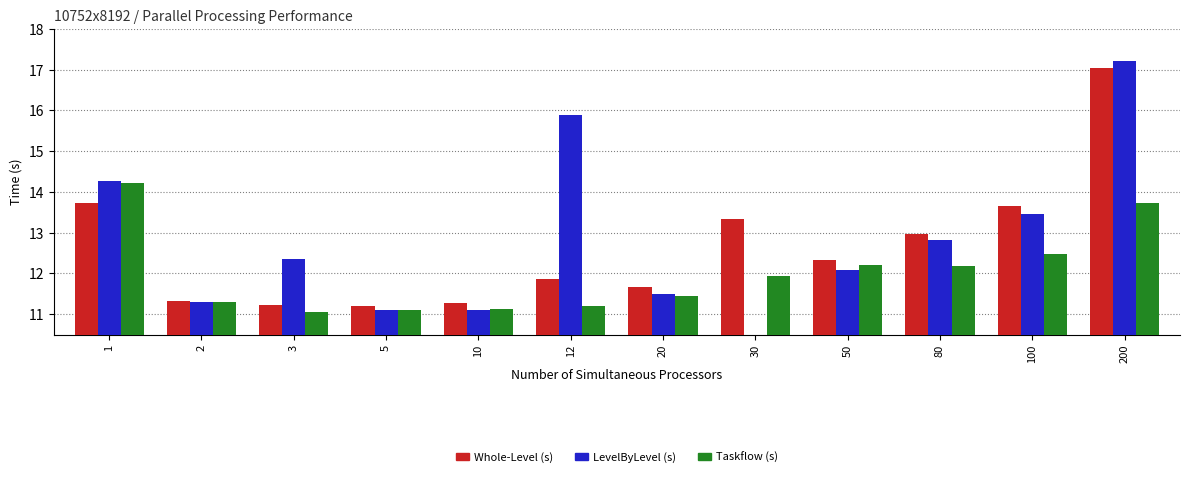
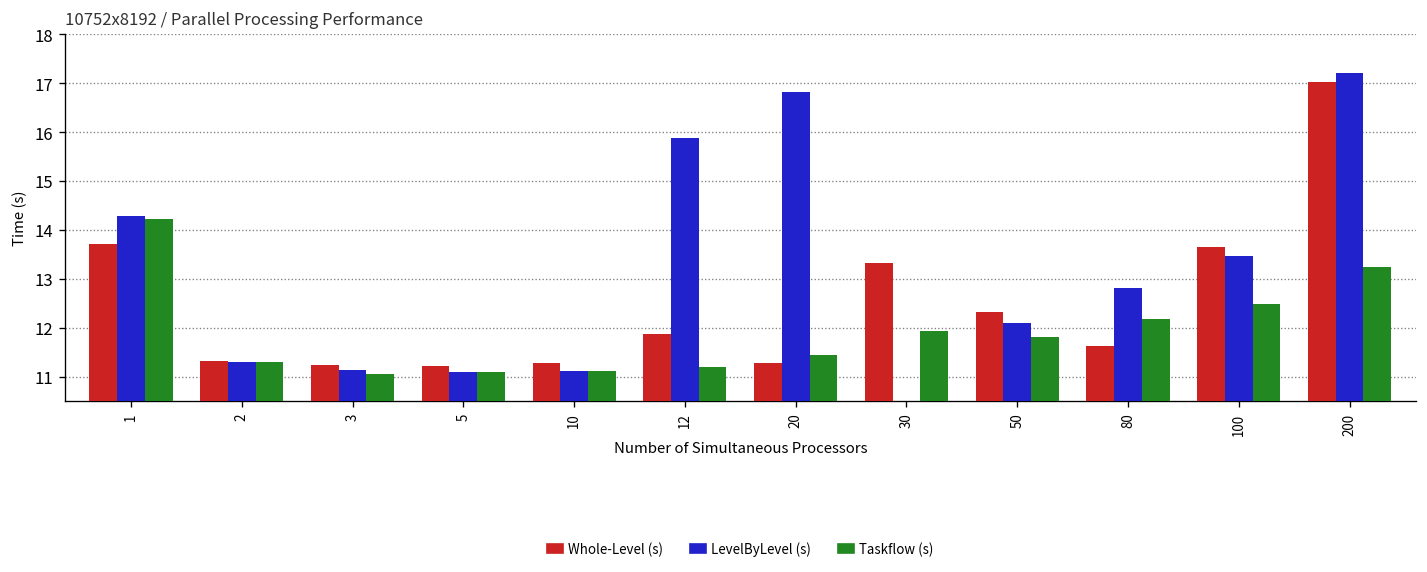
  {
    "Whole-Level (s)": {
      "1": 13.7,
      "2": 11.3,
      "3": 11.2,
      "5": 11.2,
      "10": 11.3,
      "12": 11.9,
-     "20": 11.7,
+     "20": 11.3,
      "30": 13.3,
      "50": 12.3,
-     "80": 13.0,
+     "80": 11.6,
      "100": 13.7,
      "200": 17.0
    },
    "LevelByLevel (s)": {
      "1": 14.3,
      "2": 11.3,
-     "3": 12.4,
+     "3": 11.1,
      "5": 11.1,
      "10": 11.1,
      "12": 15.9,
-     "20": 11.5,
+     "20": 16.8,
      "50": 12.1,
      "80": 12.8,
      "100": 13.5,
      "200": 17.2
    },
    "Taskflow (s)": {
      "1": 14.2,
      "2": 11.3,
      "3": 11.1,
      "5": 11.1,
      "10": 11.1,
      "12": 11.2,
      "20": 11.5,
      "30": 11.9,
-     "50": 12.2,
+     "50": 11.8,
      "80": 12.2,
      "100": 12.5,
-     "200": 13.7
+     "200": 13.2
    }
  }
